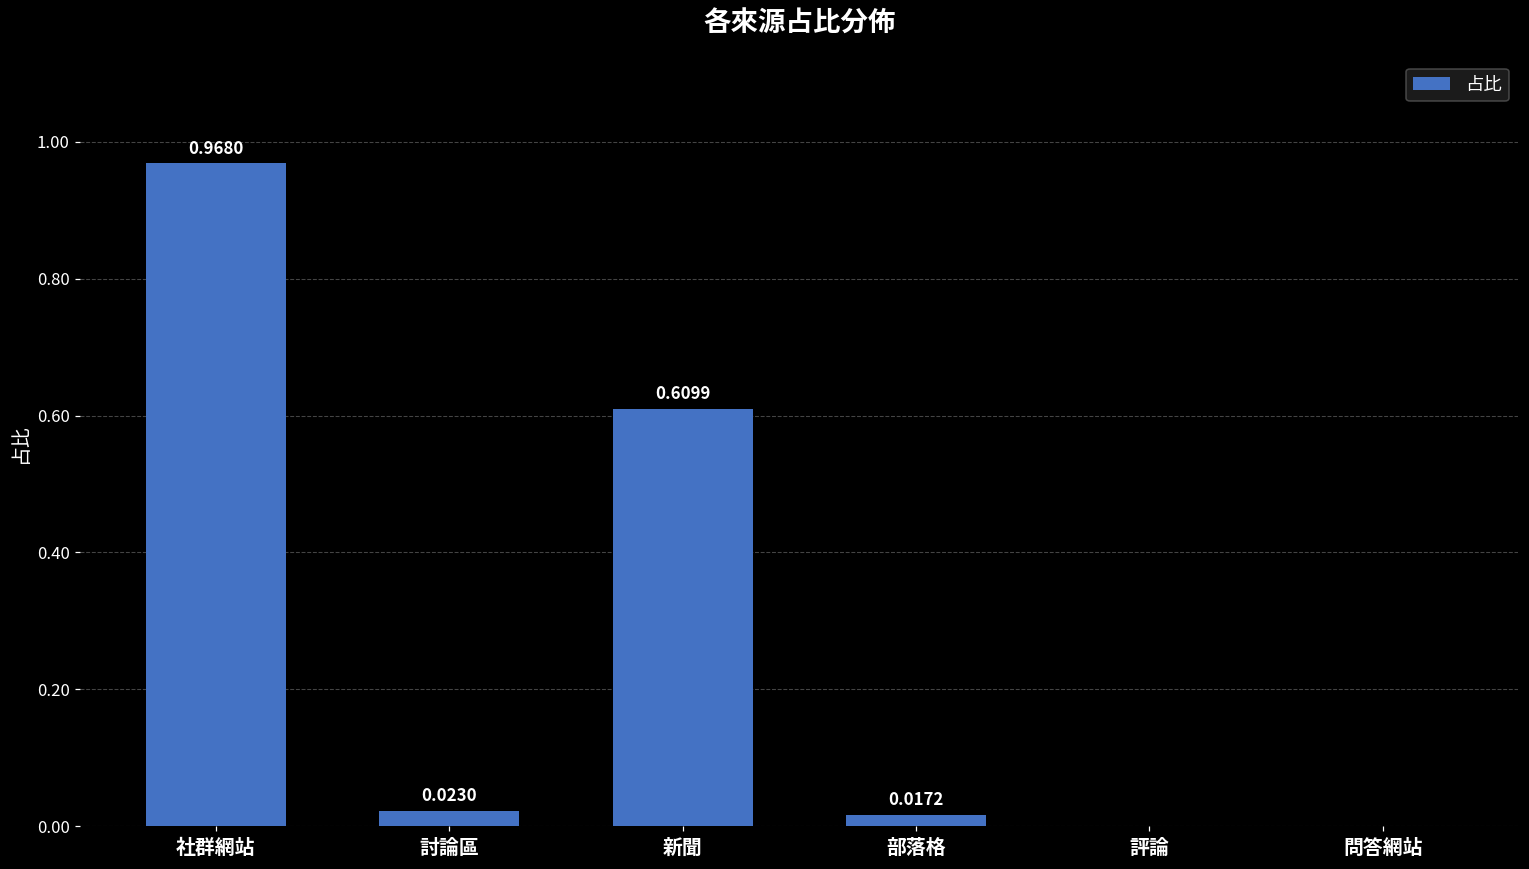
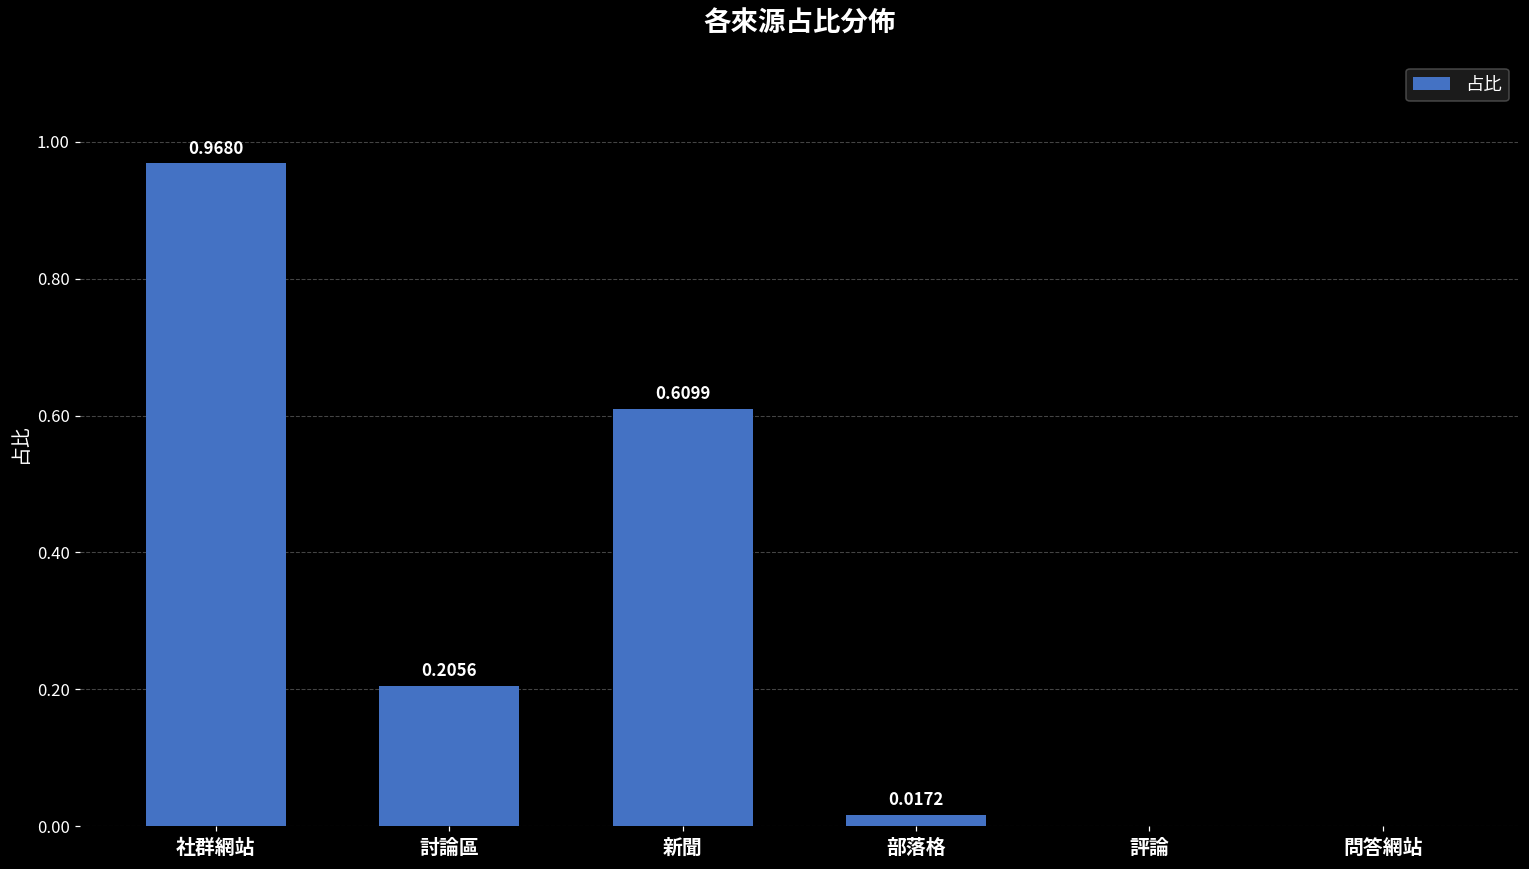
  {
    "社群網站": 0.9680,
-   "討論區": 0.0230,
+   "討論區": 0.2056,
    "新聞": 0.6099,
    "部落格": 0.0172
  }
